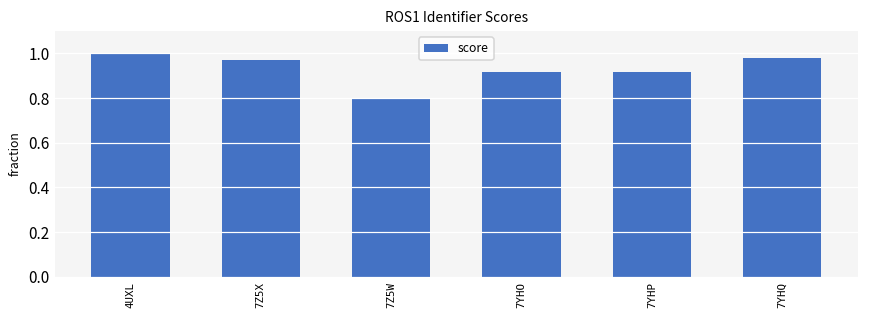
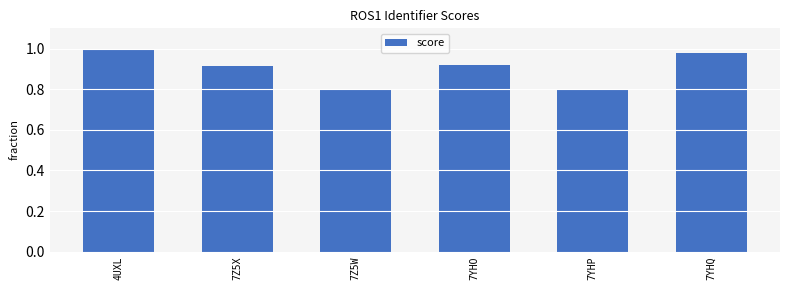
  {
    "4UXL": 1.00,
-   "7Z5X": 0.97,
+   "7Z5X": 0.91,
    "7Z5W": 0.80,
    "7YHO": 0.92,
-   "7YHP": 0.92,
+   "7YHP": 0.80,
    "7YHQ": 0.98
  }
